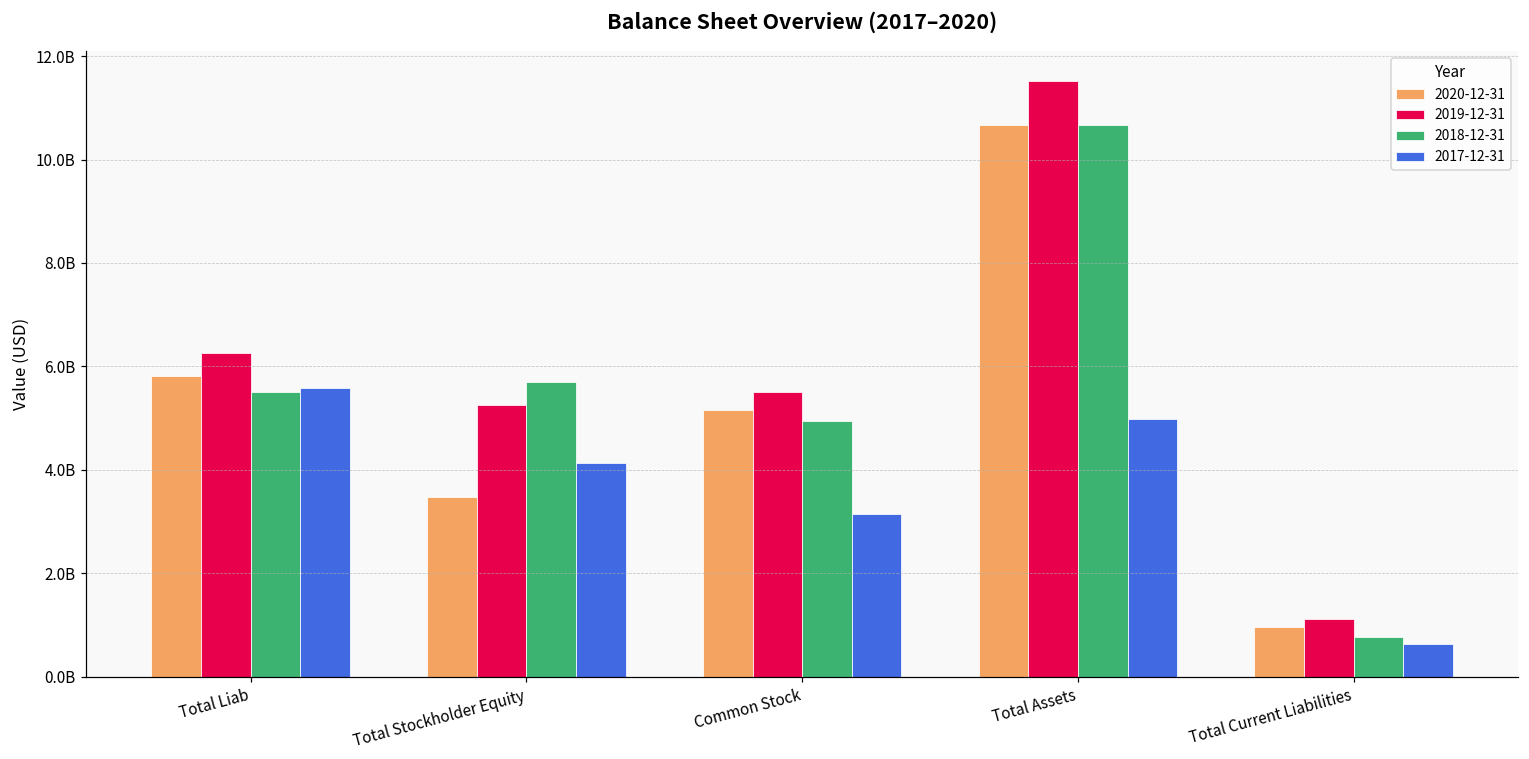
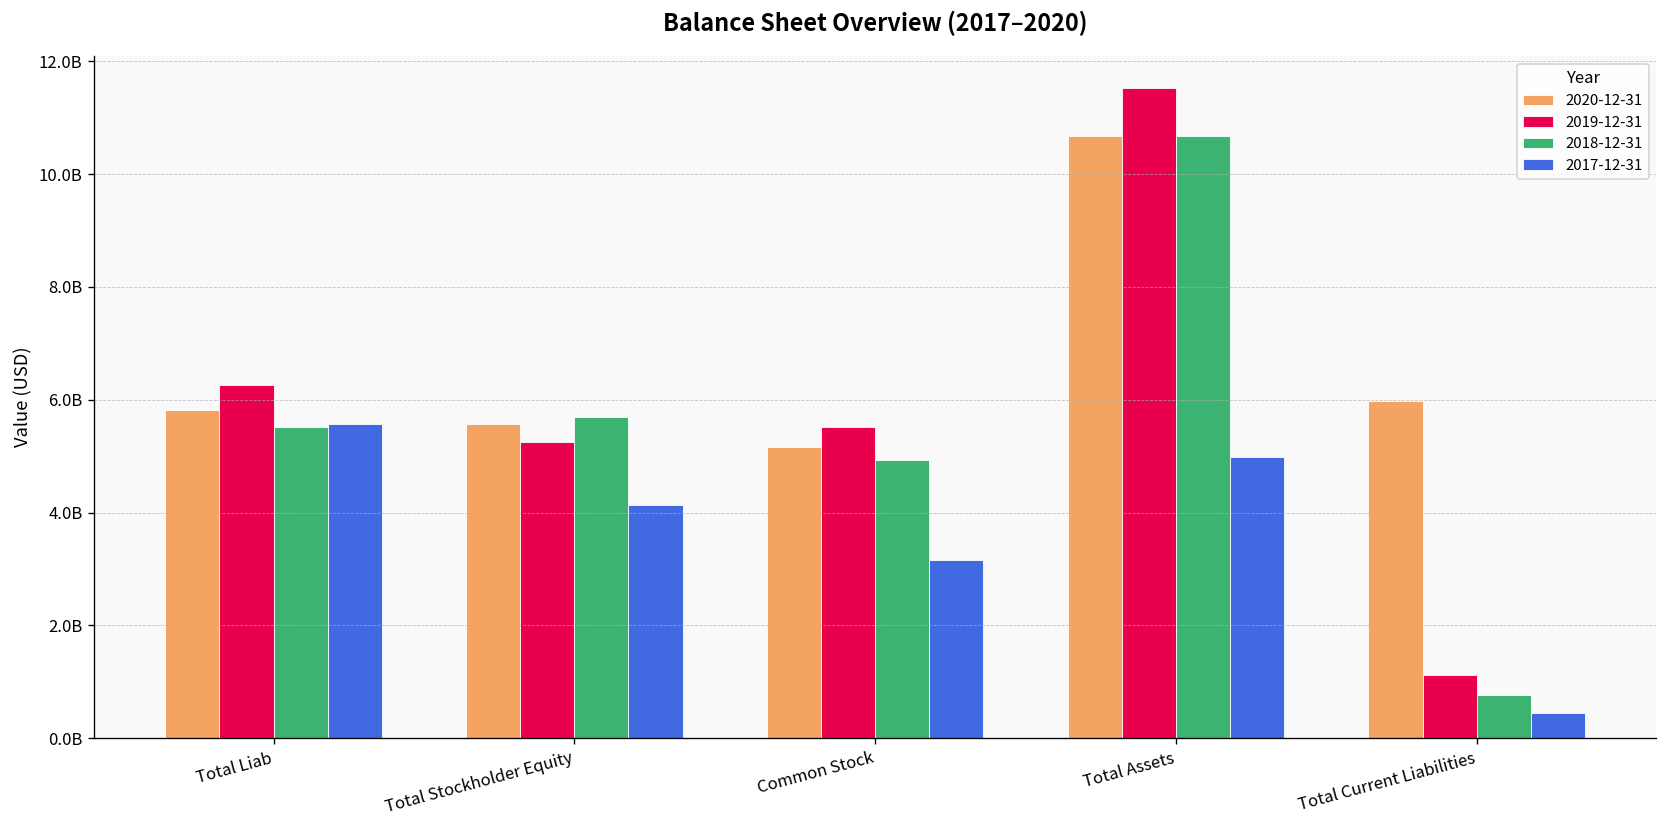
  {
    "2020-12-31": {
      "Total Liab": 5800000000,
-     "Total Stockholder Equity": 3500000000,
+     "Total Stockholder Equity": 5600000000,
      "Common Stock": 5200000000,
      "Total Assets": 10700000000,
-     "Total Current Liabilities": 1000000000
+     "Total Current Liabilities": 6000000000
    },
    "2019-12-31": {
      "Total Liab": 6300000000,
      "Total Stockholder Equity": 5300000000,
      "Common Stock": 5500000000,
      "Total Assets": 11500000000,
      "Total Current Liabilities": 1100000000
    },
    "2018-12-31": {
      "Total Liab": 5500000000,
      "Total Stockholder Equity": 5700000000,
      "Common Stock": 4900000000,
      "Total Assets": 10700000000,
      "Total Current Liabilities": 800000000
    },
    "2017-12-31": {
      "Total Liab": 5600000000,
      "Total Stockholder Equity": 4100000000,
      "Common Stock": 3200000000,
      "Total Assets": 5000000000,
-     "Total Current Liabilities": 600000000
+     "Total Current Liabilities": 400000000
    }
  }
